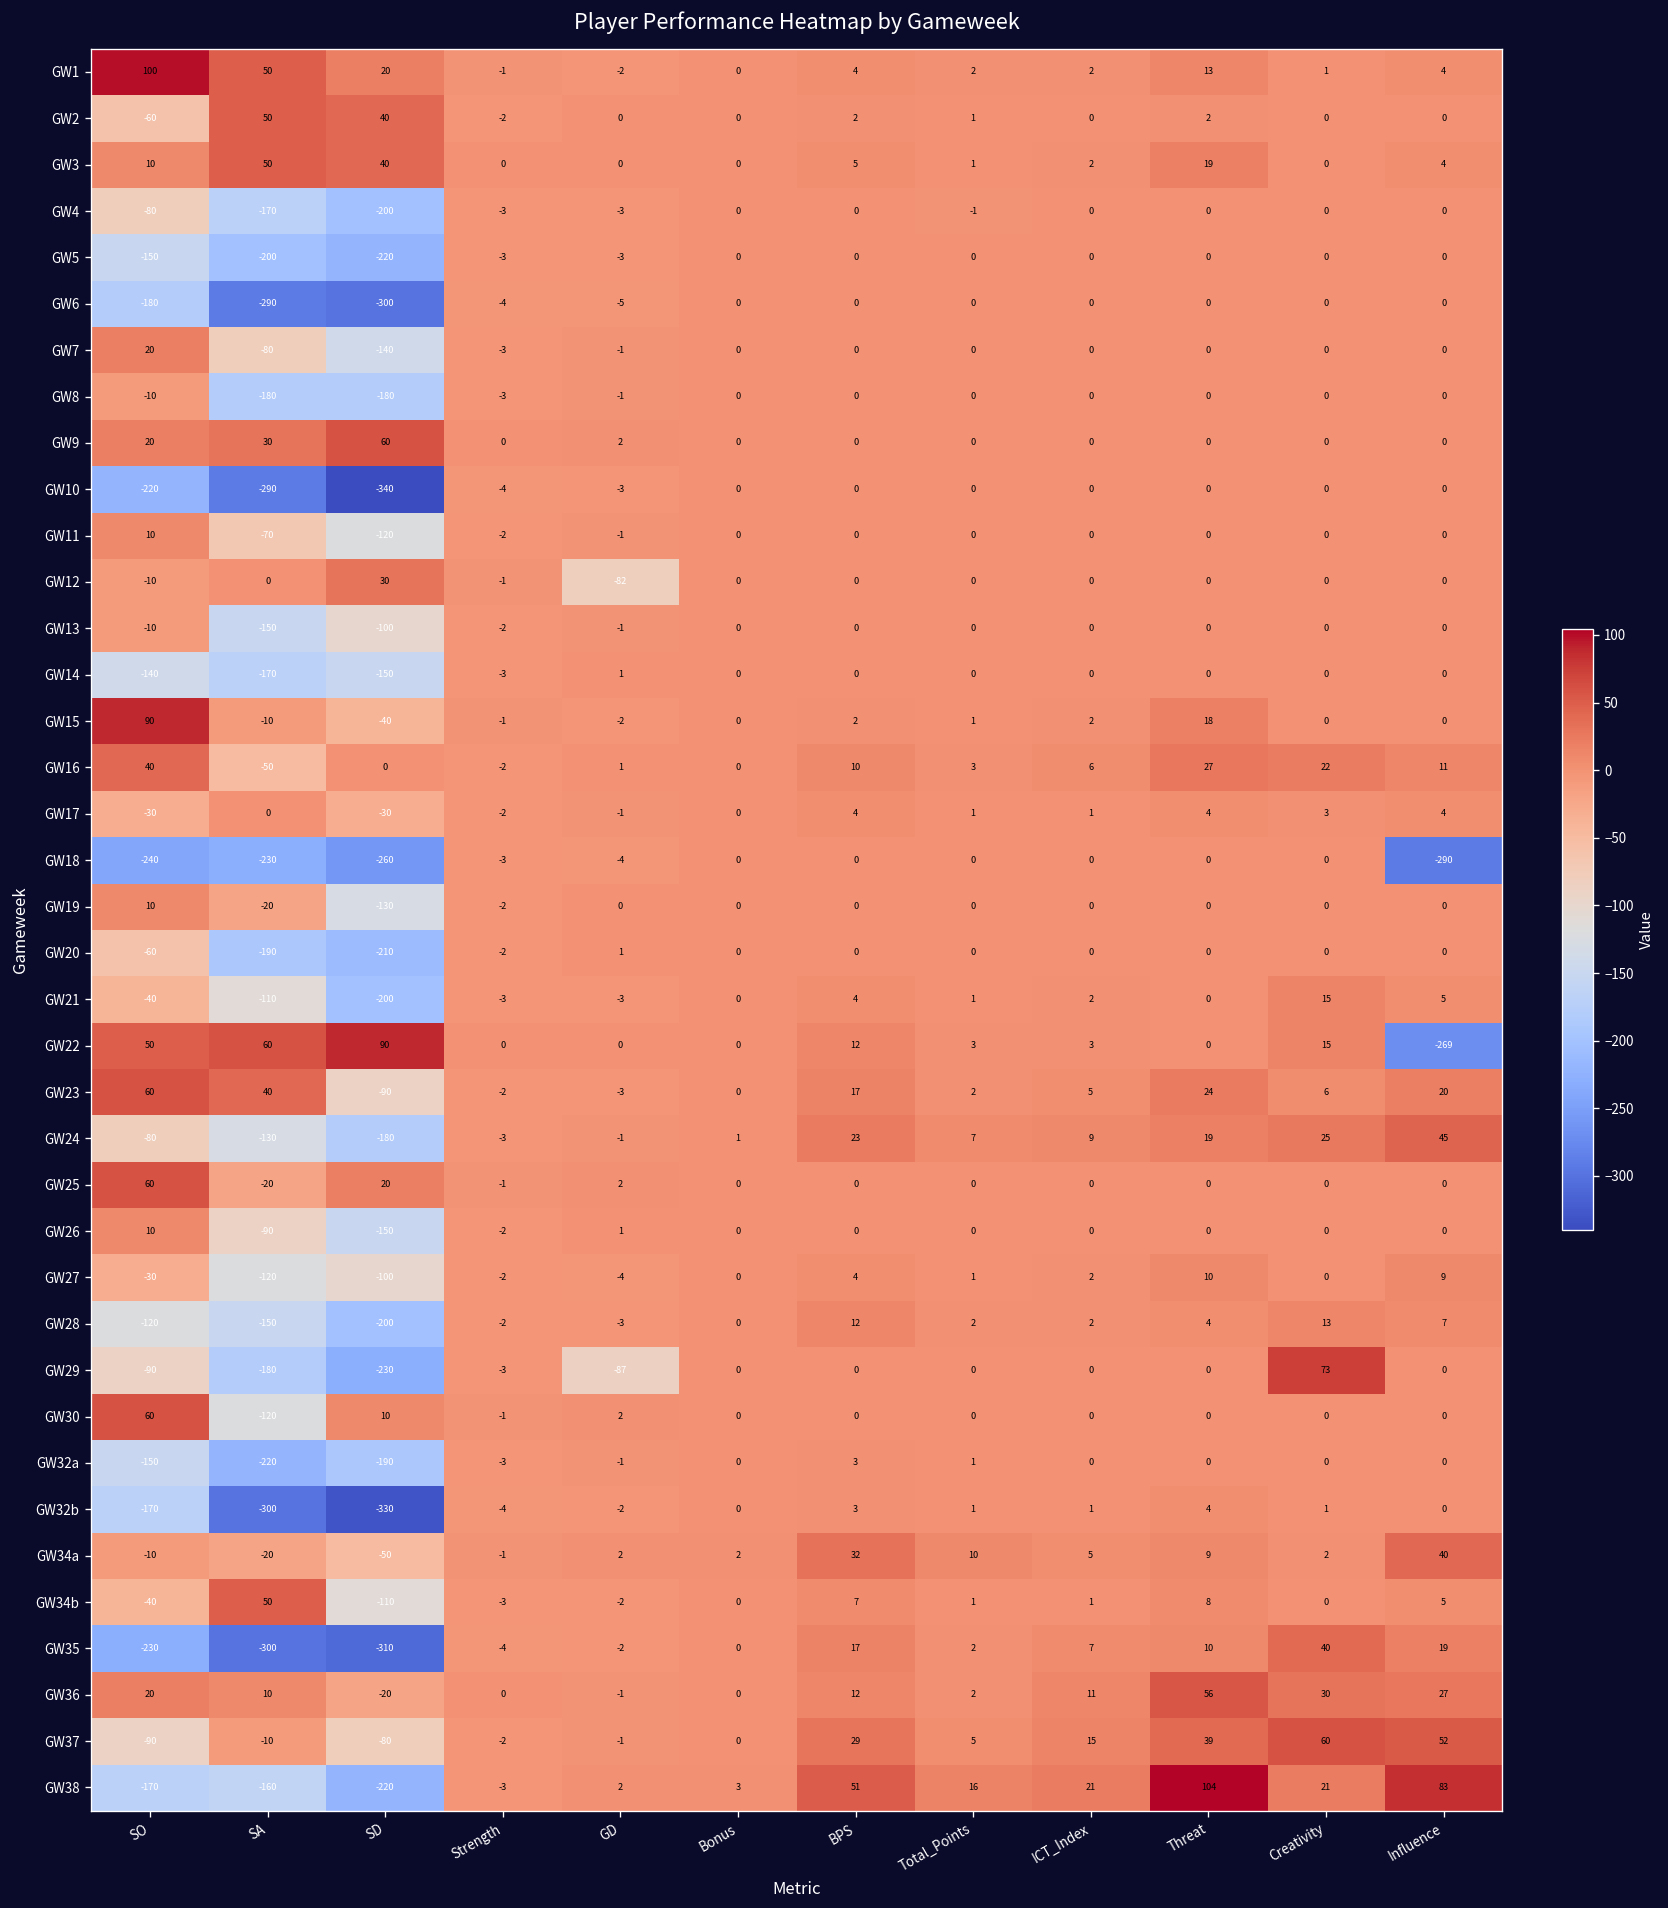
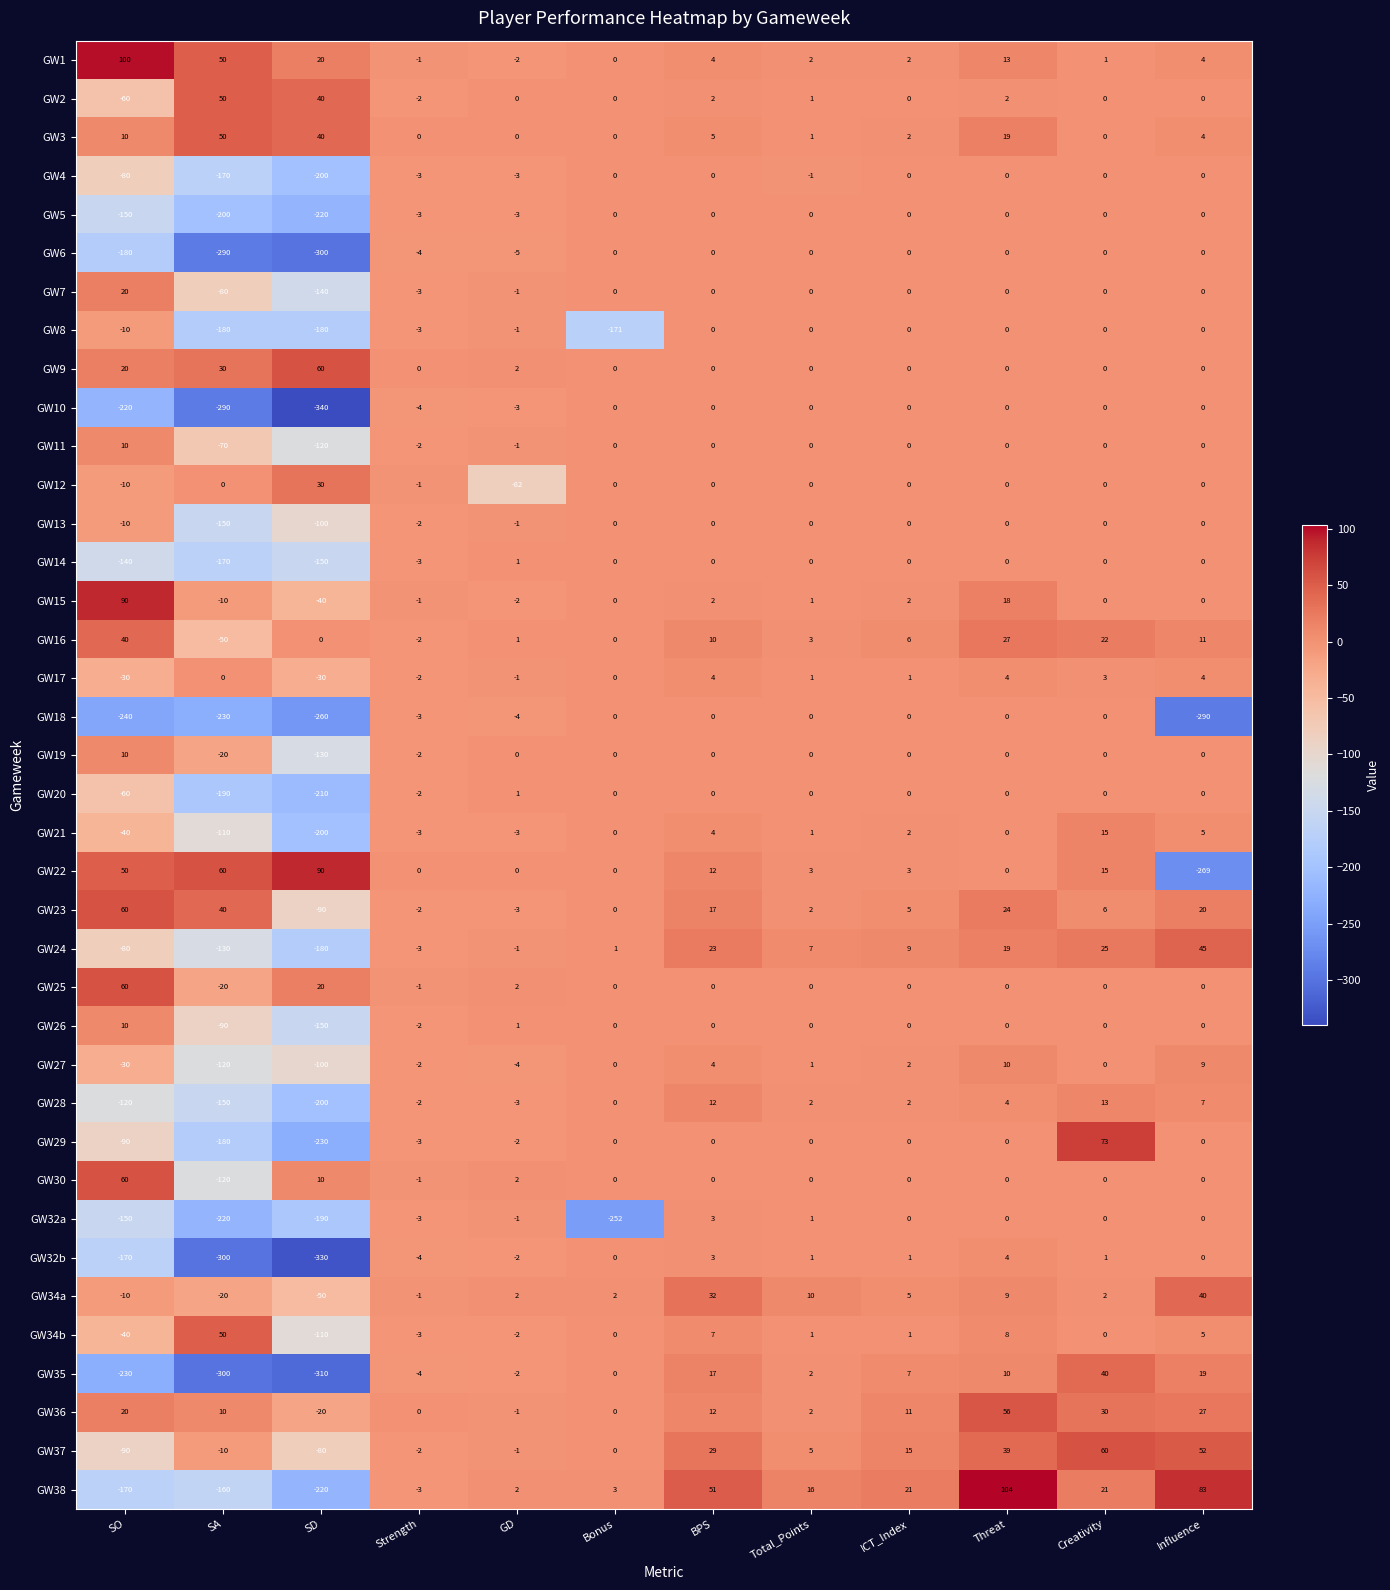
  {
    "GW8": {
      "SO": -10,
      "SA": -180,
      "SD": -180,
      "Strength": -3,
      "GD": -1,
-     "Bonus": 0,
+     "Bonus": -171,
      "BPS": 0,
      "Total_Points": 0,
      "ICT_Index": 0,
      "Threat": 0,
      "Creativity": 0,
      "Influence": 0
    },
    "GW29": {
      "SO": -90,
      "SA": -180,
      "SD": -230,
      "Strength": -3,
-     "GD": -87,
+     "GD": -2,
      "Bonus": 0,
      "BPS": 0,
      "Total_Points": 0,
      "ICT_Index": 0,
      "Threat": 0,
      "Creativity": 73,
      "Influence": 0
    },
    "GW32a": {
      "SO": -150,
      "SA": -220,
      "SD": -190,
      "Strength": -3,
      "GD": -1,
-     "Bonus": 0,
+     "Bonus": -252,
      "BPS": 3,
      "Total_Points": 1,
      "ICT_Index": 0,
      "Threat": 0,
      "Creativity": 0,
      "Influence": 0
    }
  }
